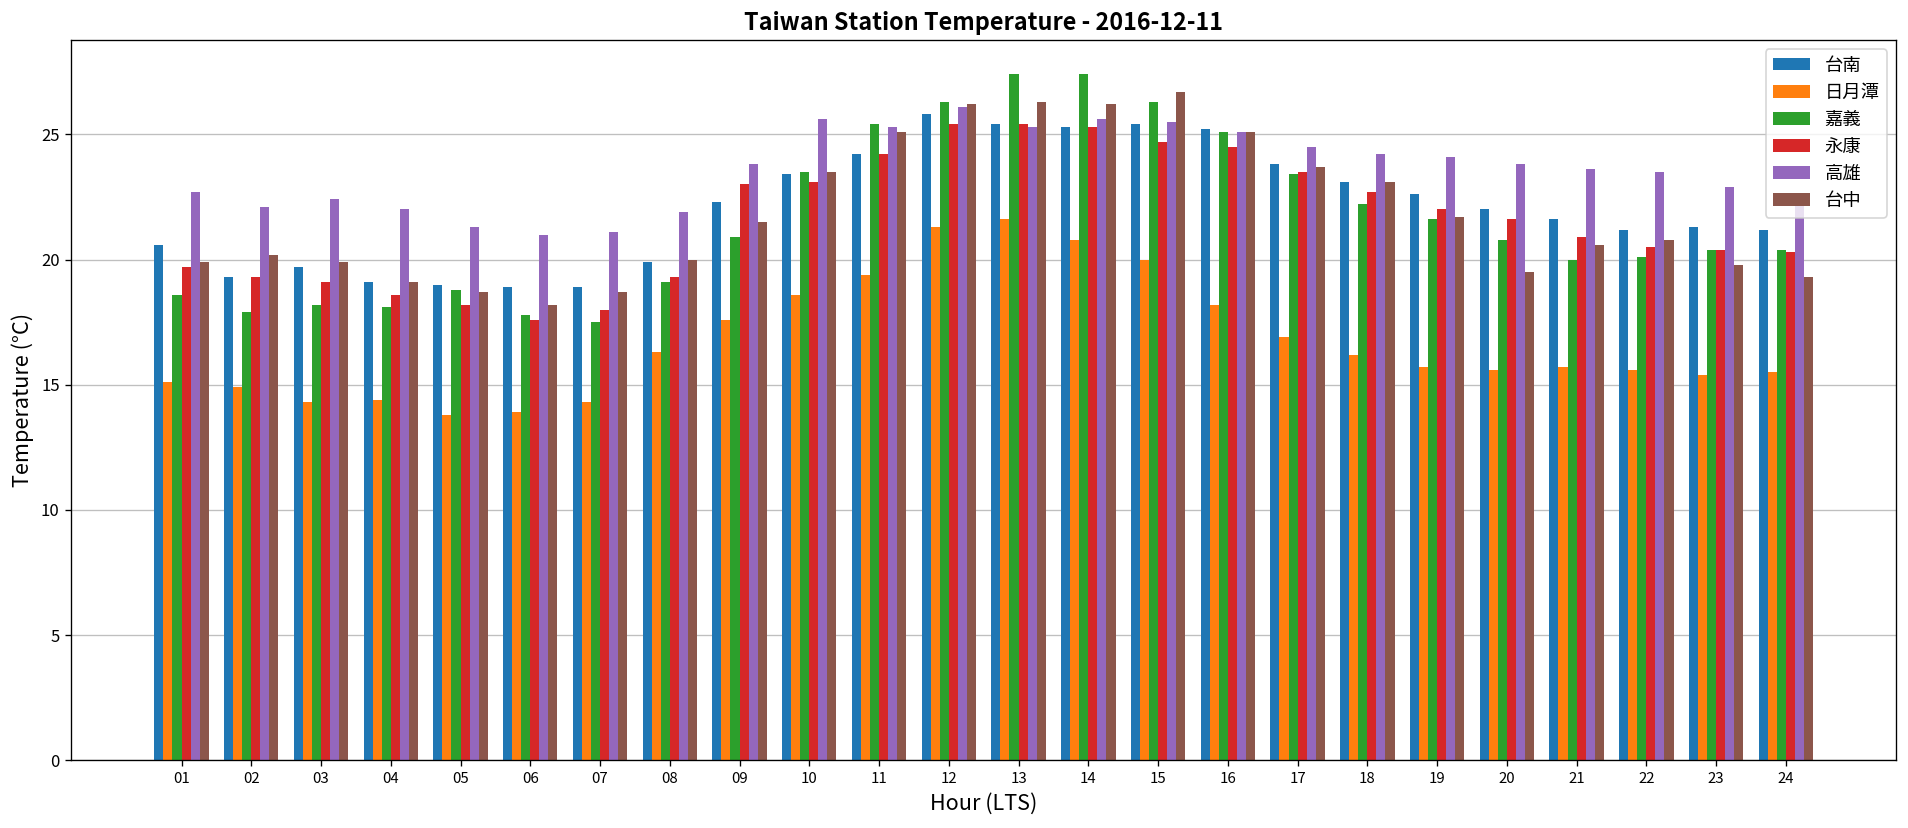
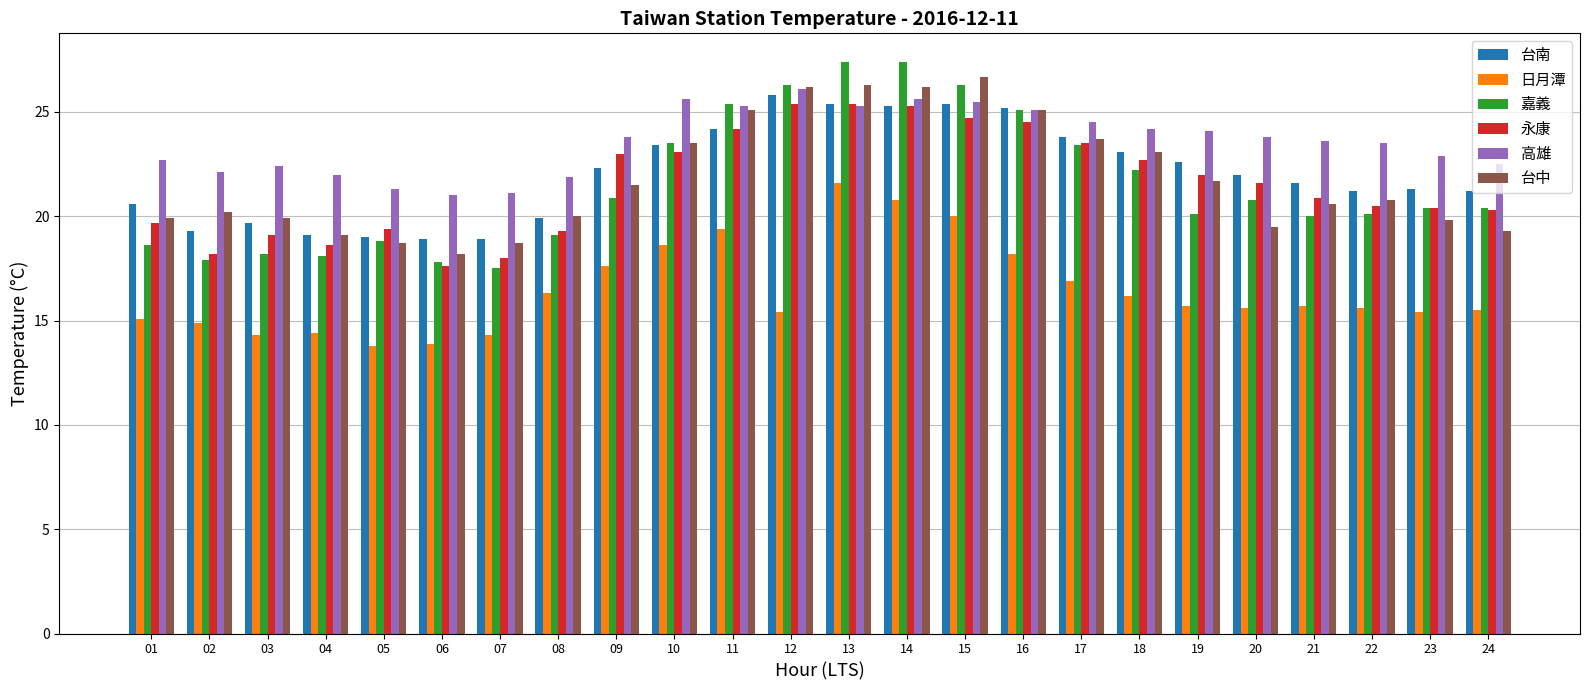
  {
    "台南": {
      "01": 20.6,
      "02": 19.3,
      "03": 19.7,
      "04": 19.1,
      "05": 19.0,
      "06": 18.9,
      "07": 18.9,
      "08": 19.9,
      "09": 22.3,
      "10": 23.4,
      "11": 24.2,
      "12": 25.8,
      "13": 25.4,
      "14": 25.3,
      "15": 25.4,
      "16": 25.2,
      "17": 23.8,
      "18": 23.1,
      "19": 22.6,
      "20": 22.0,
      "21": 21.6,
      "22": 21.2,
      "23": 21.3,
      "24": 21.2
    },
    "日月潭": {
      "01": 15.1,
      "02": 14.9,
      "03": 14.3,
      "04": 14.4,
      "05": 13.8,
      "06": 13.9,
      "07": 14.3,
      "08": 16.3,
      "09": 17.6,
      "10": 18.6,
      "11": 19.4,
-     "12": 21.3,
+     "12": 15.4,
      "13": 21.6,
      "14": 20.8,
      "15": 20.0,
      "16": 18.2,
      "17": 16.9,
      "18": 16.2,
      "19": 15.7,
      "20": 15.6,
      "21": 15.7,
      "22": 15.6,
      "23": 15.4,
      "24": 15.5
    },
    "嘉義": {
      "01": 18.6,
      "02": 17.9,
      "03": 18.2,
      "04": 18.1,
      "05": 18.8,
      "06": 17.8,
      "07": 17.5,
      "08": 19.1,
      "09": 20.9,
      "10": 23.5,
      "11": 25.4,
      "12": 26.3,
      "13": 27.4,
      "14": 27.4,
      "15": 26.3,
      "16": 25.1,
      "17": 23.4,
      "18": 22.2,
-     "19": 21.6,
+     "19": 20.1,
      "20": 20.8,
      "21": 20.0,
      "22": 20.1,
      "23": 20.4,
      "24": 20.4
    },
    "永康": {
      "01": 19.7,
-     "02": 19.3,
+     "02": 18.2,
      "03": 19.1,
      "04": 18.6,
-     "05": 18.2,
+     "05": 19.4,
      "06": 17.6,
      "07": 18.0,
      "08": 19.3,
      "09": 23.0,
      "10": 23.1,
      "11": 24.2,
      "12": 25.4,
      "13": 25.4,
      "14": 25.3,
      "15": 24.7,
      "16": 24.5,
      "17": 23.5,
      "18": 22.7,
      "19": 22.0,
      "20": 21.6,
      "21": 20.9,
      "22": 20.5,
      "23": 20.4,
      "24": 20.3
    },
    "高雄": {
      "01": 22.7,
      "02": 22.1,
      "03": 22.4,
      "04": 22.0,
      "05": 21.3,
      "06": 21.0,
      "07": 21.1,
      "08": 21.9,
      "09": 23.8,
      "10": 25.6,
      "11": 25.3,
      "12": 26.1,
      "13": 25.3,
      "14": 25.6,
      "15": 25.5,
      "16": 25.1,
      "17": 24.5,
      "18": 24.2,
      "19": 24.1,
      "20": 23.8,
      "21": 23.6,
      "22": 23.5,
      "23": 22.9
    },
    "台中": {
      "01": 19.9,
      "02": 20.2,
      "03": 19.9,
      "04": 19.1,
      "05": 18.7,
      "06": 18.2,
      "07": 18.7,
      "08": 20.0,
      "09": 21.5,
      "10": 23.5,
      "11": 25.1,
      "12": 26.2,
      "13": 26.3,
      "14": 26.2,
      "15": 26.7,
      "16": 25.1,
      "17": 23.7,
      "18": 23.1,
      "19": 21.7,
      "20": 19.5,
      "21": 20.6,
      "22": 20.8,
      "23": 19.8,
      "24": 19.3
    }
  }
